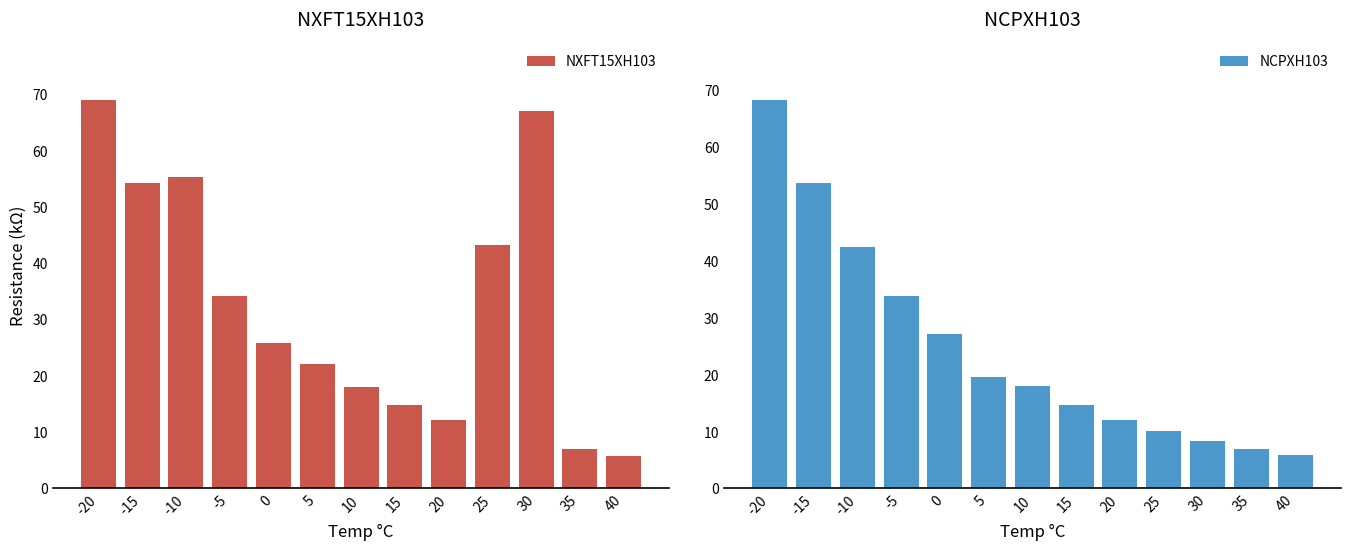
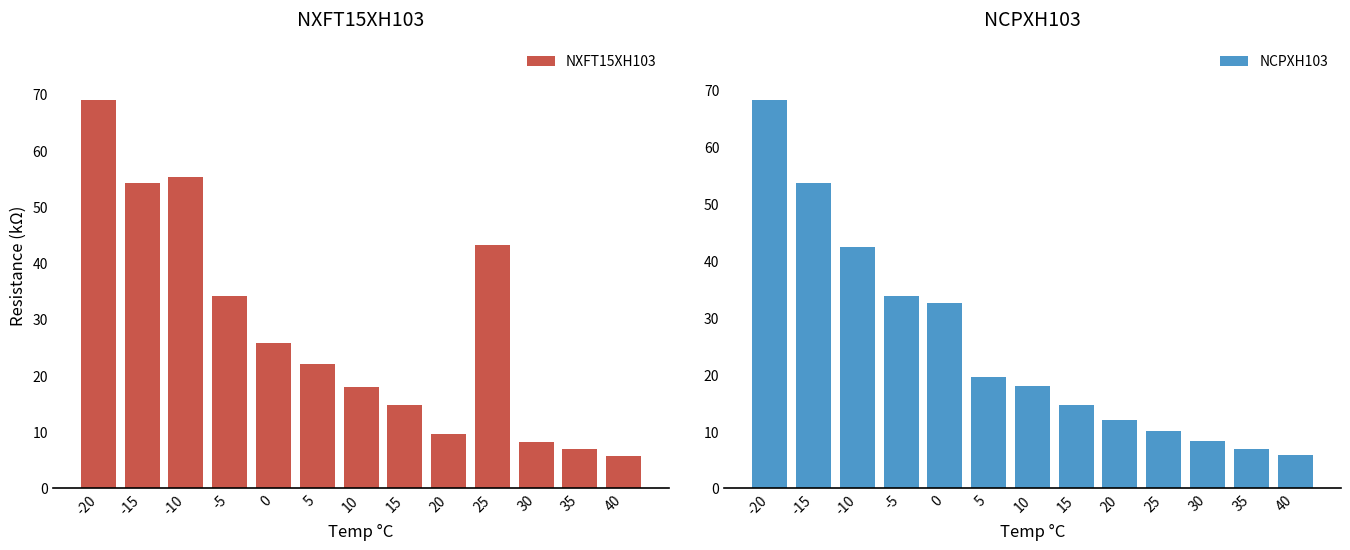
  {
    "NXFT15XH103": {
      "-20": 69,
      "-15": 54,
      "-10": 55,
      "-5": 34,
      "0": 26,
      "5": 22,
      "10": 18,
      "15": 15,
-     "20": 12,
+     "20": 10,
      "25": 43,
-     "30": 67,
+     "30": 8,
      "35": 7,
      "40": 6
    },
    "NCPXH103": {
      "-20": 68,
      "-15": 54,
      "-10": 43,
      "-5": 34,
-     "0": 27,
+     "0": 33,
      "5": 20,
      "10": 18,
      "15": 15,
      "20": 12,
      "25": 10,
      "30": 8,
      "35": 7,
      "40": 6
    }
  }
